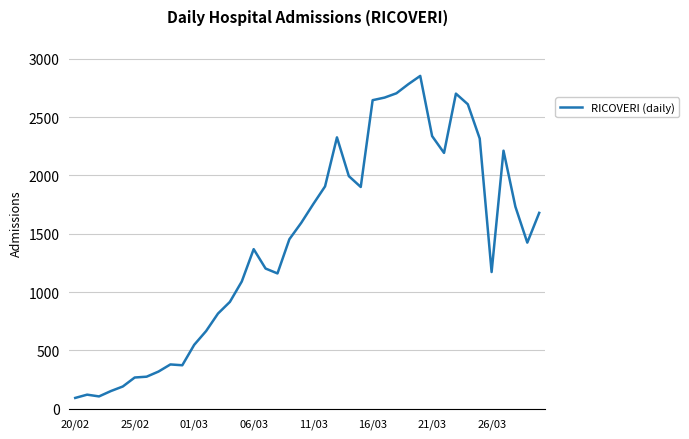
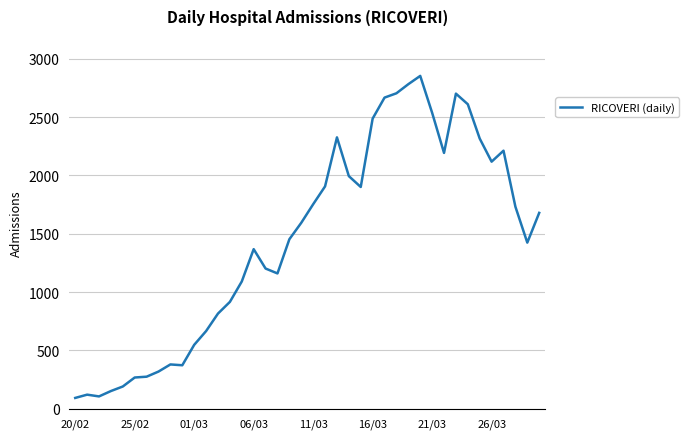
  {
    "20/02": 90,
    "25/02": 270,
    "01/03": 550,
    "06/03": 1370,
    "11/03": 1750,
-   "16/03": 2650,
-   "21/03": 2340,
-   "26/03": 1170
+   "16/03": 2490,
+   "21/03": 2540,
+   "26/03": 2120
  }
